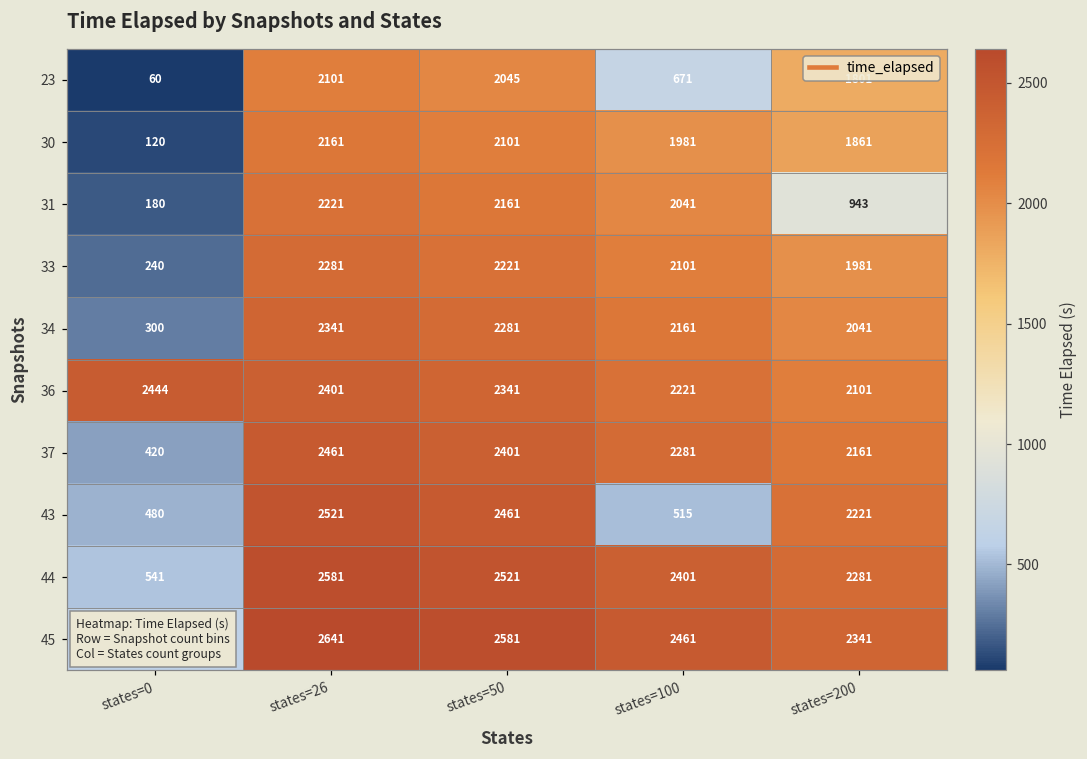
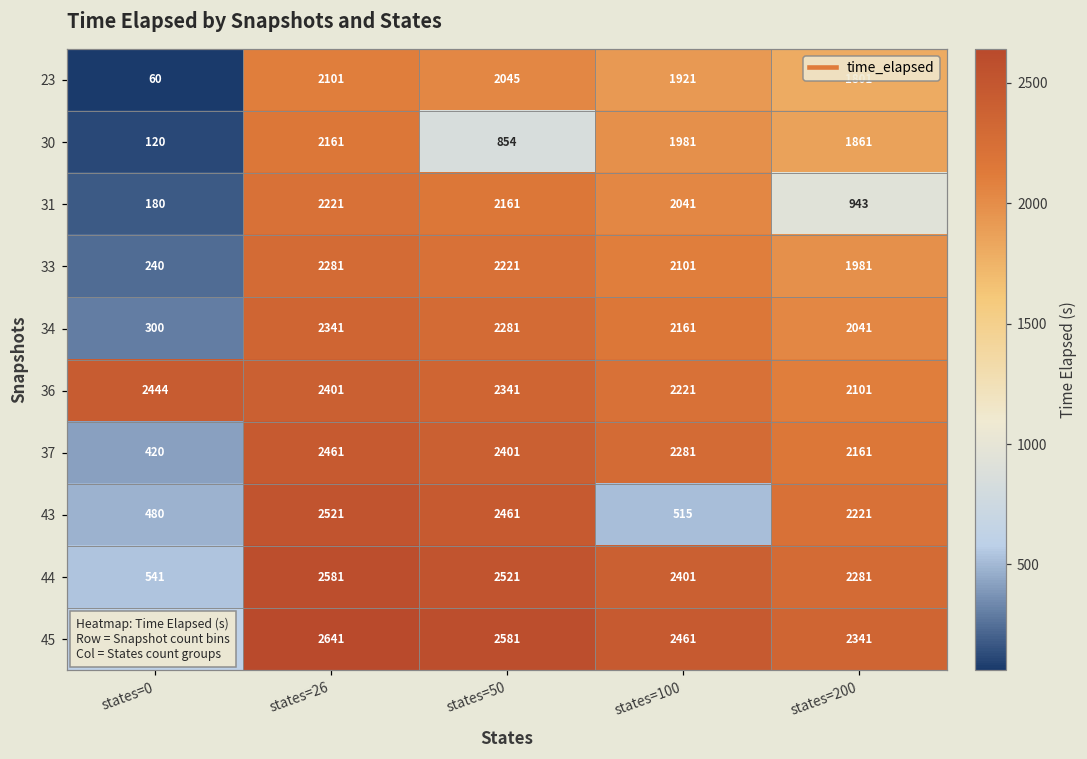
  {
    "23": {
      "states=0": 60,
      "states=26": 2101,
      "states=50": 2045,
-     "states=100": 671
+     "states=100": 1921
    },
    "30": {
      "states=0": 120,
      "states=26": 2161,
-     "states=50": 2101,
+     "states=50": 854,
      "states=100": 1981,
      "states=200": 1861
    },
    "31": {
      "states=0": 180,
      "states=26": 2221,
      "states=50": 2161,
      "states=100": 2041,
      "states=200": 943
    },
    "33": {
      "states=0": 240,
      "states=26": 2281,
      "states=50": 2221,
      "states=100": 2101,
      "states=200": 1981
    },
    "34": {
      "states=0": 300,
      "states=26": 2341,
      "states=50": 2281,
      "states=100": 2161,
      "states=200": 2041
    },
    "36": {
      "states=0": 2444,
      "states=26": 2401,
      "states=50": 2341,
      "states=100": 2221,
      "states=200": 2101
    },
    "37": {
      "states=0": 420,
      "states=26": 2461,
      "states=50": 2401,
      "states=100": 2281,
      "states=200": 2161
    },
    "43": {
      "states=0": 480,
      "states=26": 2521,
      "states=50": 2461,
      "states=100": 515,
      "states=200": 2221
    },
    "44": {
      "states=0": 541,
      "states=26": 2581,
      "states=50": 2521,
      "states=100": 2401,
      "states=200": 2281
    },
    "45": {
      "states=26": 2641,
      "states=50": 2581,
      "states=100": 2461,
      "states=200": 2341
    }
  }
